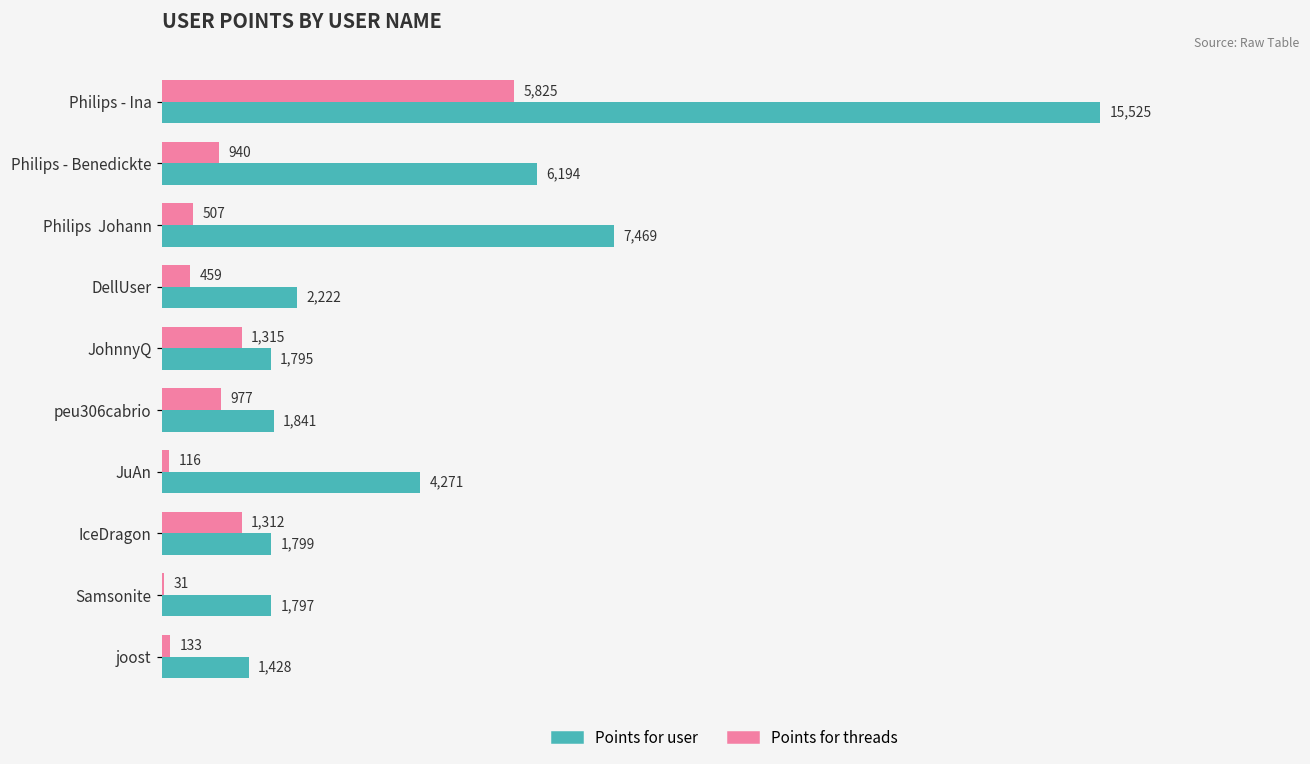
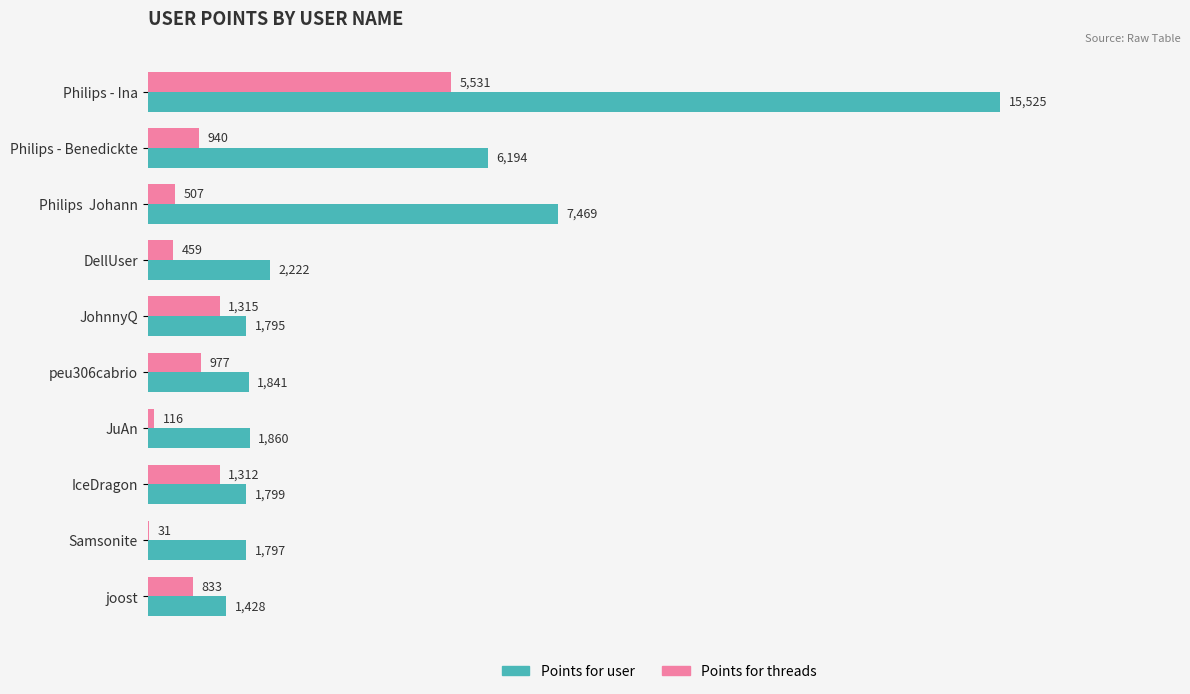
  {
    "Points for user": {
      "Philips - Ina": "15,525",
      "Philips - Benedickte": "6,194",
      "Philips Johann": "7,469",
      "DellUser": "2,222",
      "JohnnyQ": "1,795",
      "peu306cabrio": "1,841",
-     "JuAn": "4,271",
+     "JuAn": "1,860",
      "IceDragon": "1,799",
      "Samsonite": "1,797",
      "joost": "1,428"
    },
    "Points for threads": {
-     "Philips - Ina": "5,825",
+     "Philips - Ina": "5,531",
      "Philips - Benedickte": "940",
      "Philips Johann": "507",
      "DellUser": "459",
      "JohnnyQ": "1,315",
      "peu306cabrio": "977",
      "JuAn": "116",
      "IceDragon": "1,312",
      "Samsonite": "31",
-     "joost": "133"
+     "joost": "833"
    }
  }
